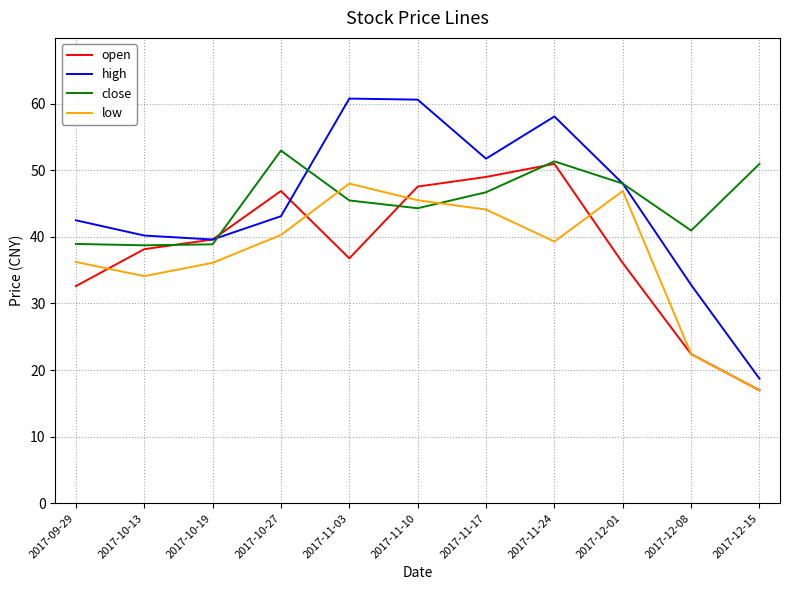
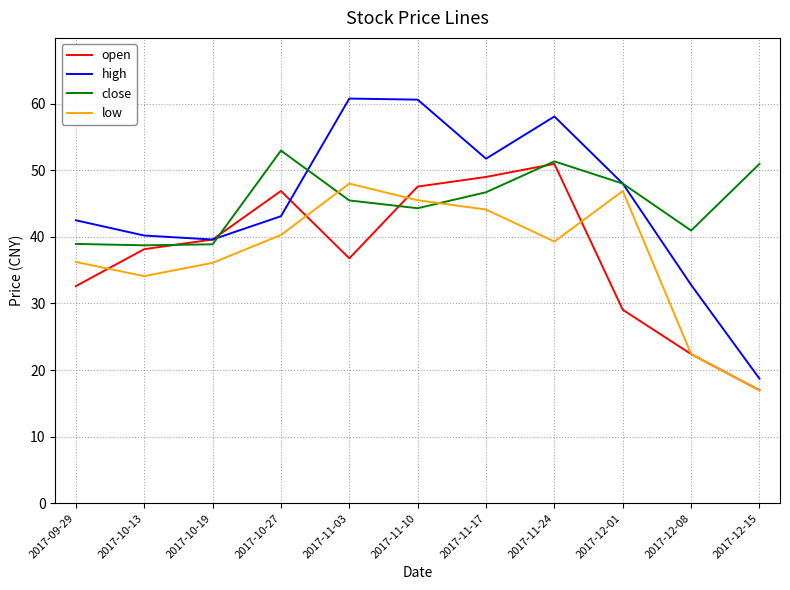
  {
    "open": {
      "2017-09-29": 33,
      "2017-10-13": 38,
      "2017-10-27": 47,
      "2017-11-03": 37,
      "2017-11-10": 48,
      "2017-11-17": 49,
-     "2017-12-01": 36
+     "2017-12-01": 29
    },
    "high": {
      "2017-09-29": 42,
      "2017-10-13": 40,
      "2017-10-27": 43,
      "2017-11-03": 61,
      "2017-11-10": 61,
      "2017-11-17": 52,
      "2017-11-24": 58,
      "2017-12-08": 33,
      "2017-12-15": 19
    },
    "close": {
      "2017-09-29": 39,
      "2017-10-13": 39,
      "2017-10-19": 39,
      "2017-10-27": 53,
      "2017-11-03": 45,
      "2017-11-10": 44,
      "2017-11-17": 47,
      "2017-12-08": 41,
      "2017-12-15": 51
    },
    "low": {
      "2017-09-29": 36,
      "2017-10-13": 34,
      "2017-10-19": 36,
      "2017-10-27": 40,
      "2017-11-03": 48,
      "2017-11-10": 46,
      "2017-11-17": 44,
      "2017-11-24": 39,
      "2017-12-01": 47
    }
  }
